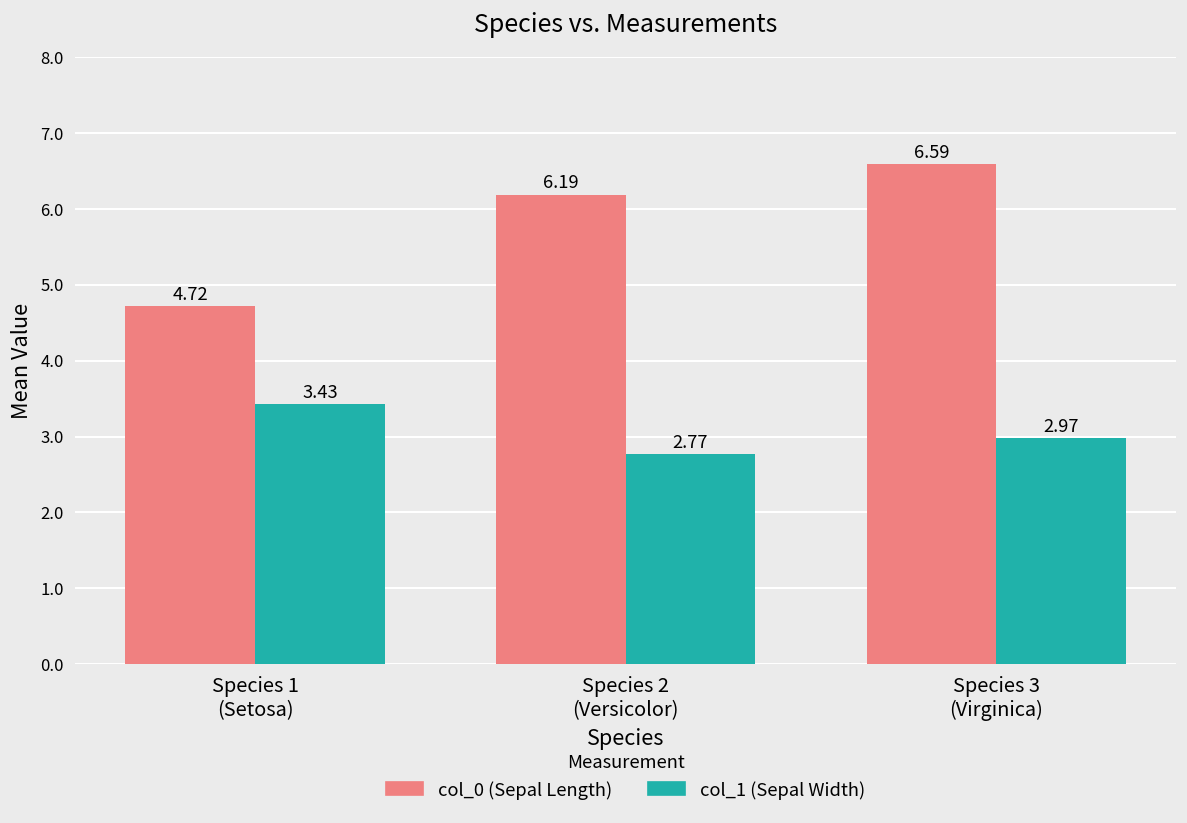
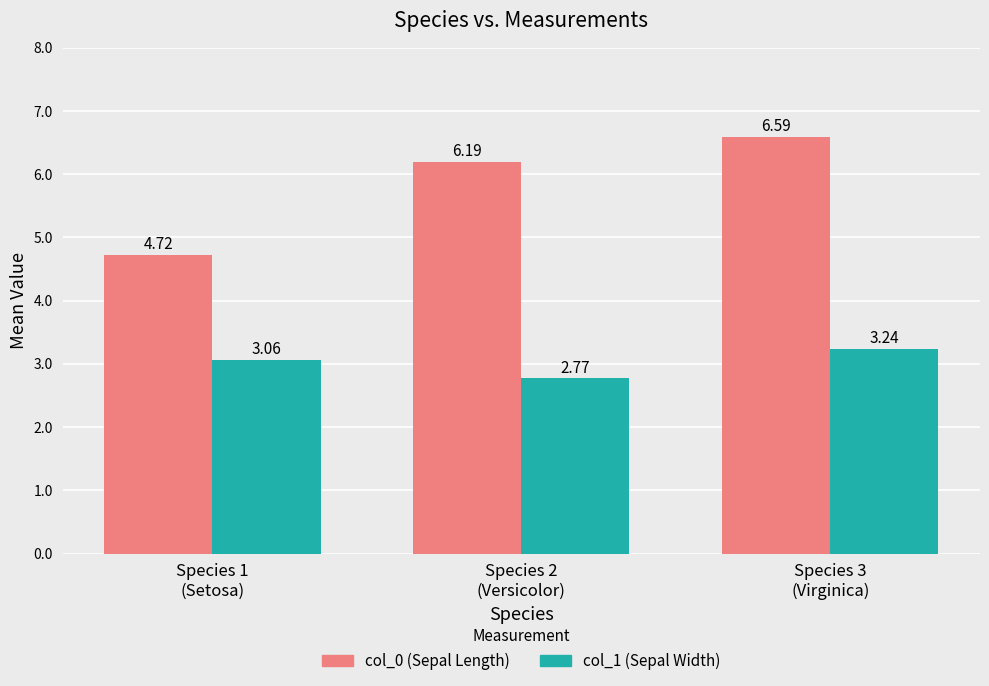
  {
    "col_0 (Sepal Length)": {
      "Species 1 (Setosa)": 4.72,
      "Species 2 (Versicolor)": 6.19,
      "Species 3 (Virginica)": 6.59
    },
    "col_1 (Sepal Width)": {
-     "Species 1 (Setosa)": 3.43,
+     "Species 1 (Setosa)": 3.06,
      "Species 2 (Versicolor)": 2.77,
-     "Species 3 (Virginica)": 2.97
+     "Species 3 (Virginica)": 3.24
    }
  }
